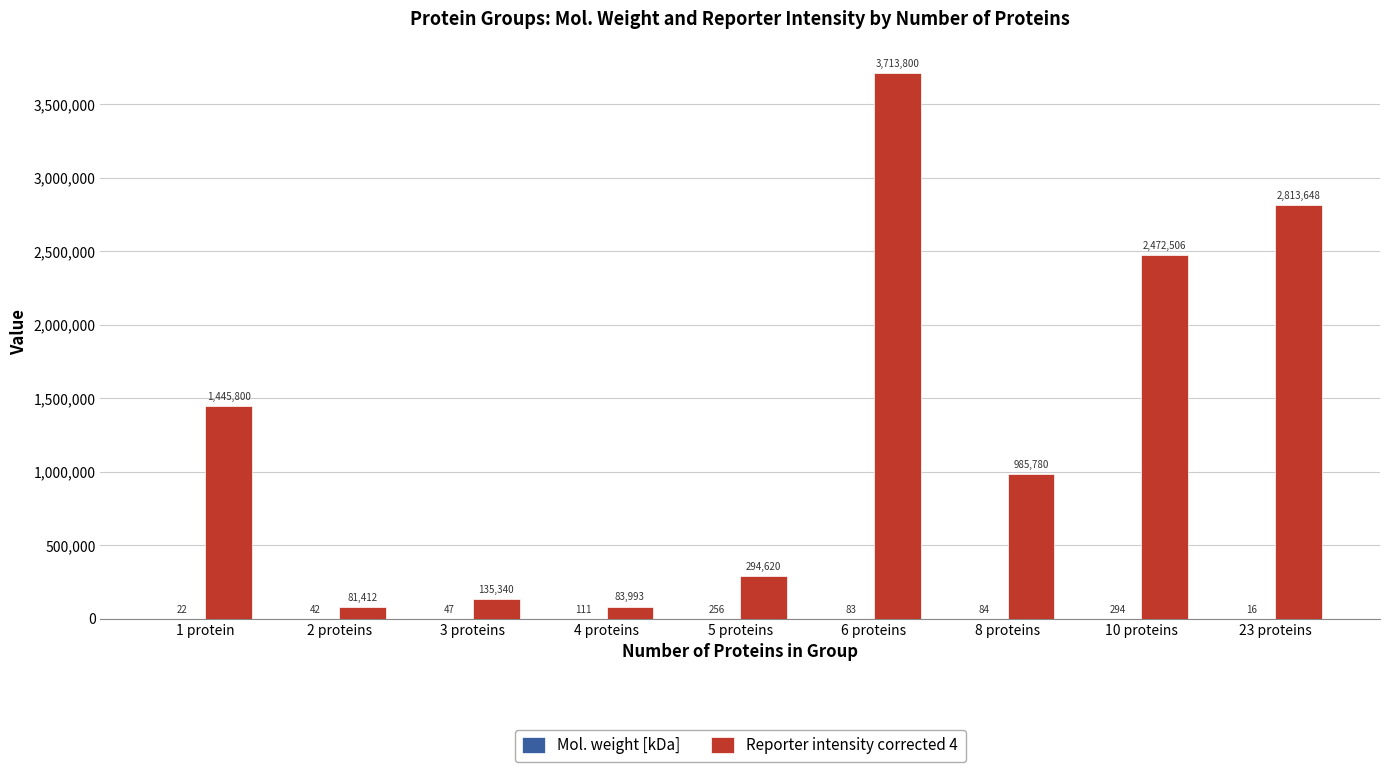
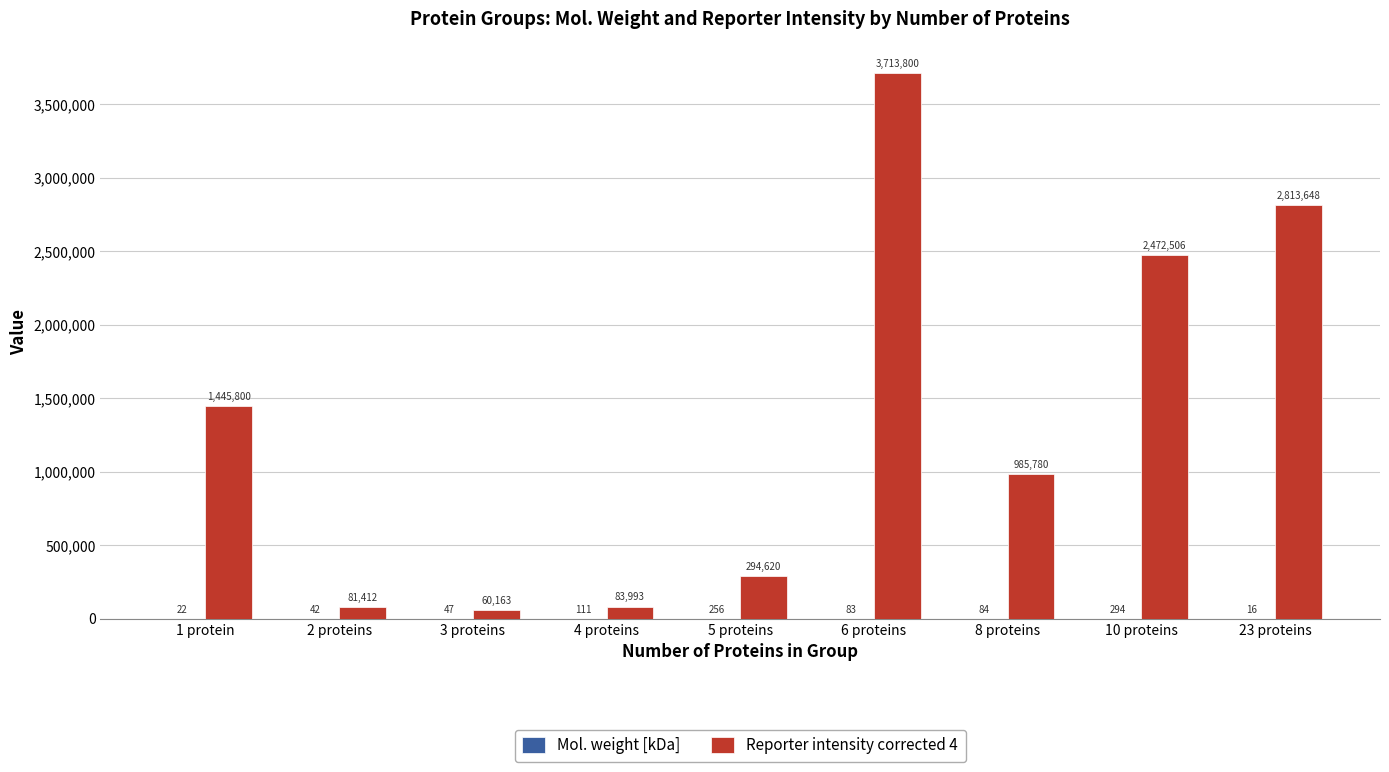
  {
    "Mol. weight [kDa]": {
      "1 protein": "22",
      "2 proteins": "42",
      "3 proteins": "47",
      "4 proteins": "111",
      "5 proteins": "256",
      "6 proteins": "83",
      "8 proteins": "84",
      "10 proteins": "294",
      "23 proteins": "16"
    },
    "Reporter intensity corrected 4": {
      "1 protein": "1,445,800",
      "2 proteins": "81,412",
-     "3 proteins": "135,340",
+     "3 proteins": "60,163",
      "4 proteins": "83,993",
      "5 proteins": "294,620",
      "6 proteins": "3,713,800",
      "8 proteins": "985,780",
      "10 proteins": "2,472,506",
      "23 proteins": "2,813,648"
    }
  }
